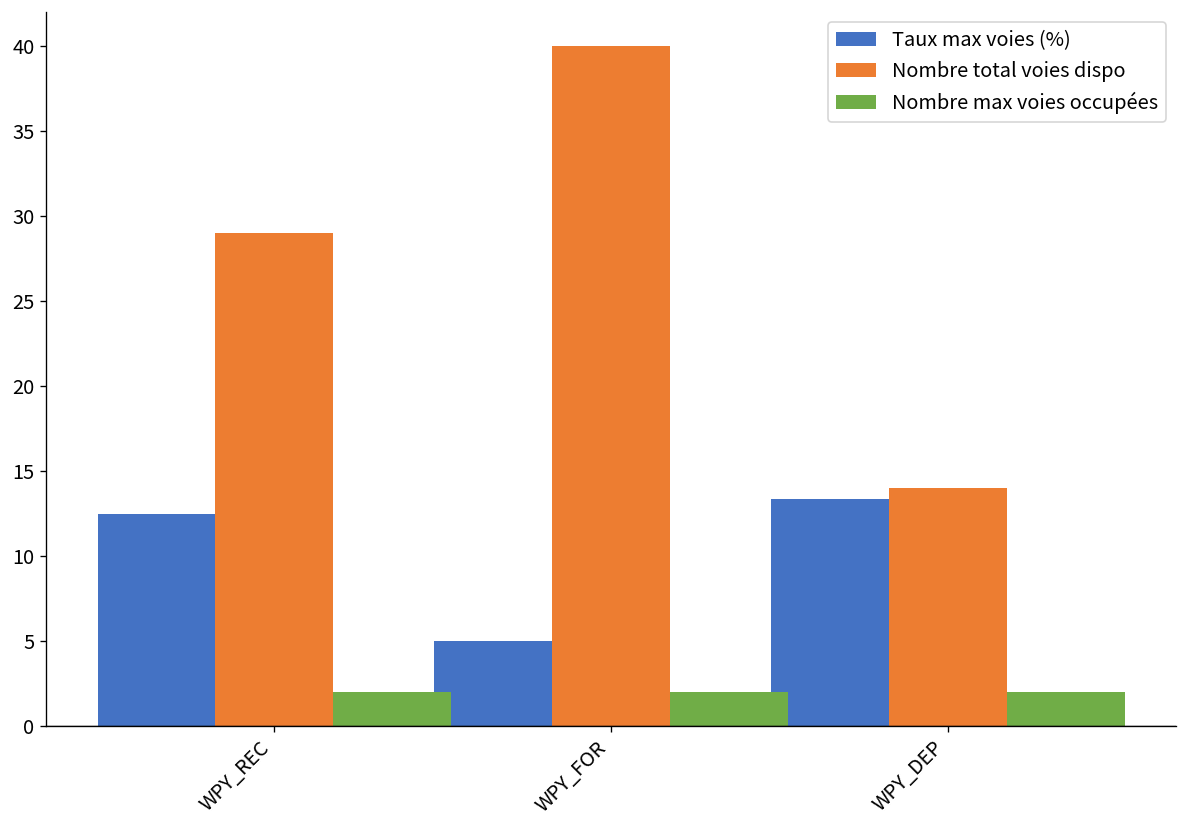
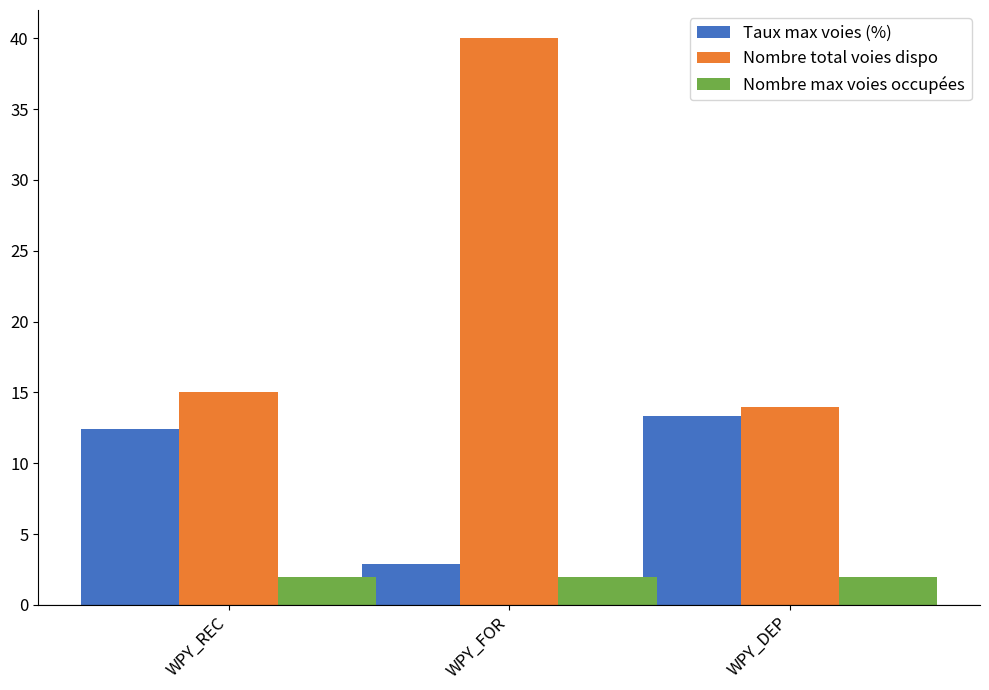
  {
    "Taux max voies (%)": {
      "WPY_REC": 12.5,
-     "WPY_FOR": 5.0,
+     "WPY_FOR": 2.9,
      "WPY_DEP": 13.4
    },
    "Nombre total voies dispo": {
-     "WPY_REC": 29,
+     "WPY_REC": 15,
      "WPY_FOR": 40,
      "WPY_DEP": 14
    },
    "Nombre max voies occupées": {
      "WPY_REC": 2.0,
      "WPY_FOR": 2.0,
      "WPY_DEP": 2.0
    }
  }
